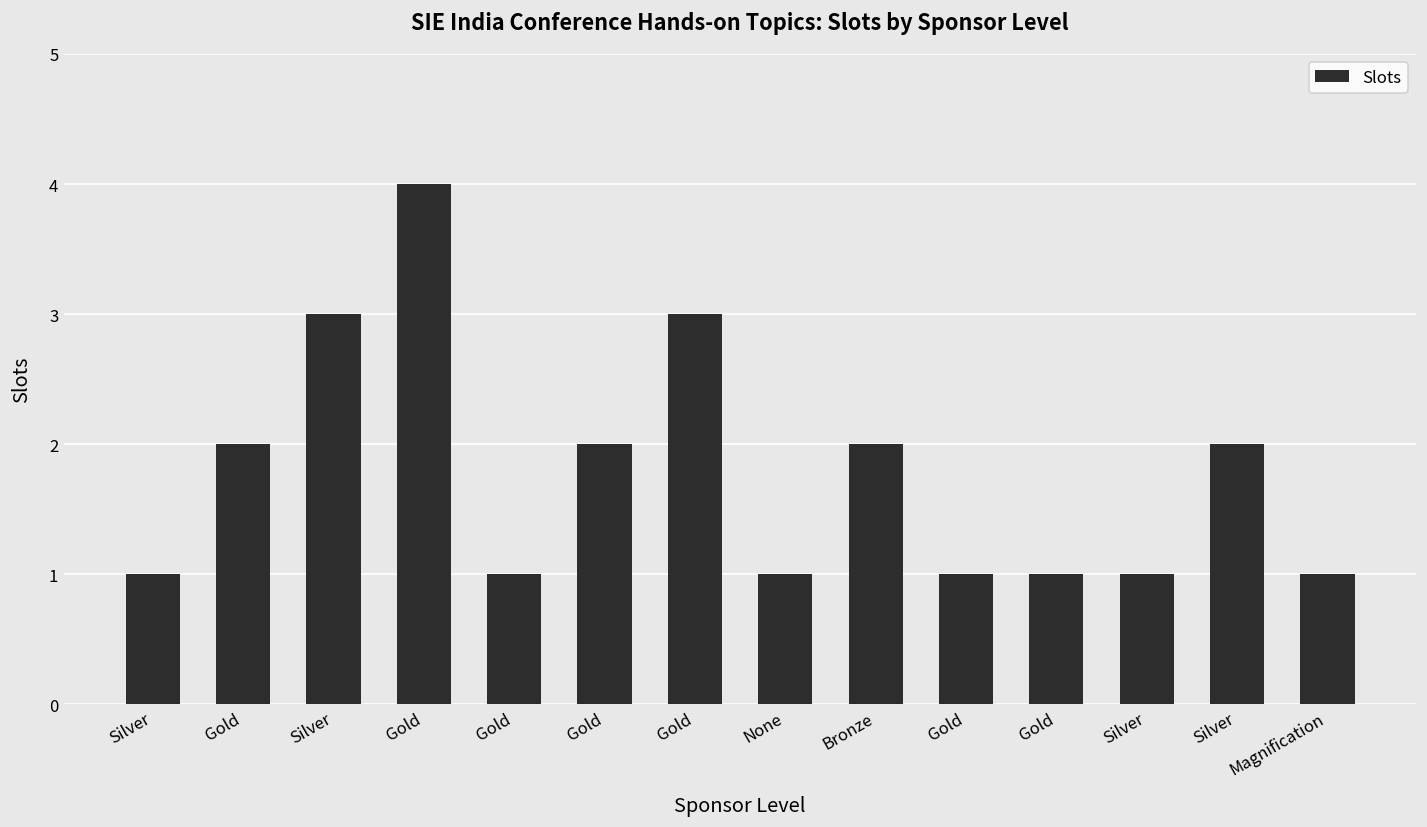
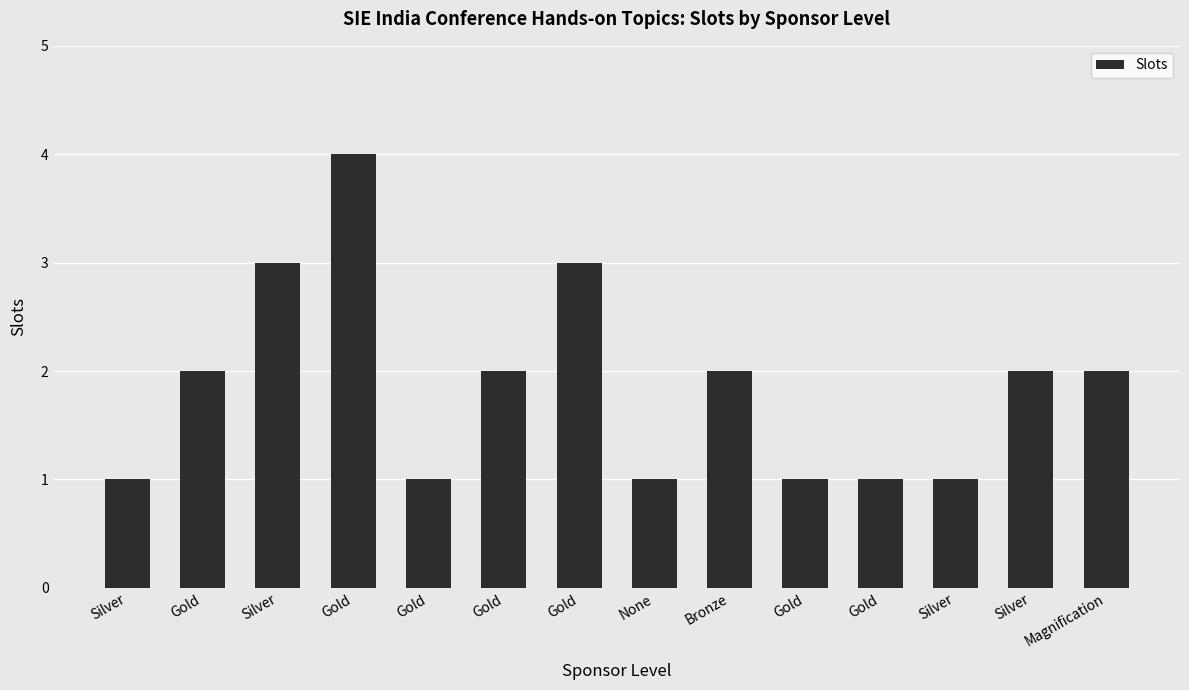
  {
    "None": 1,
    "Bronze": 2,
-   "Magnification": 1
+   "Magnification": 2
  }
